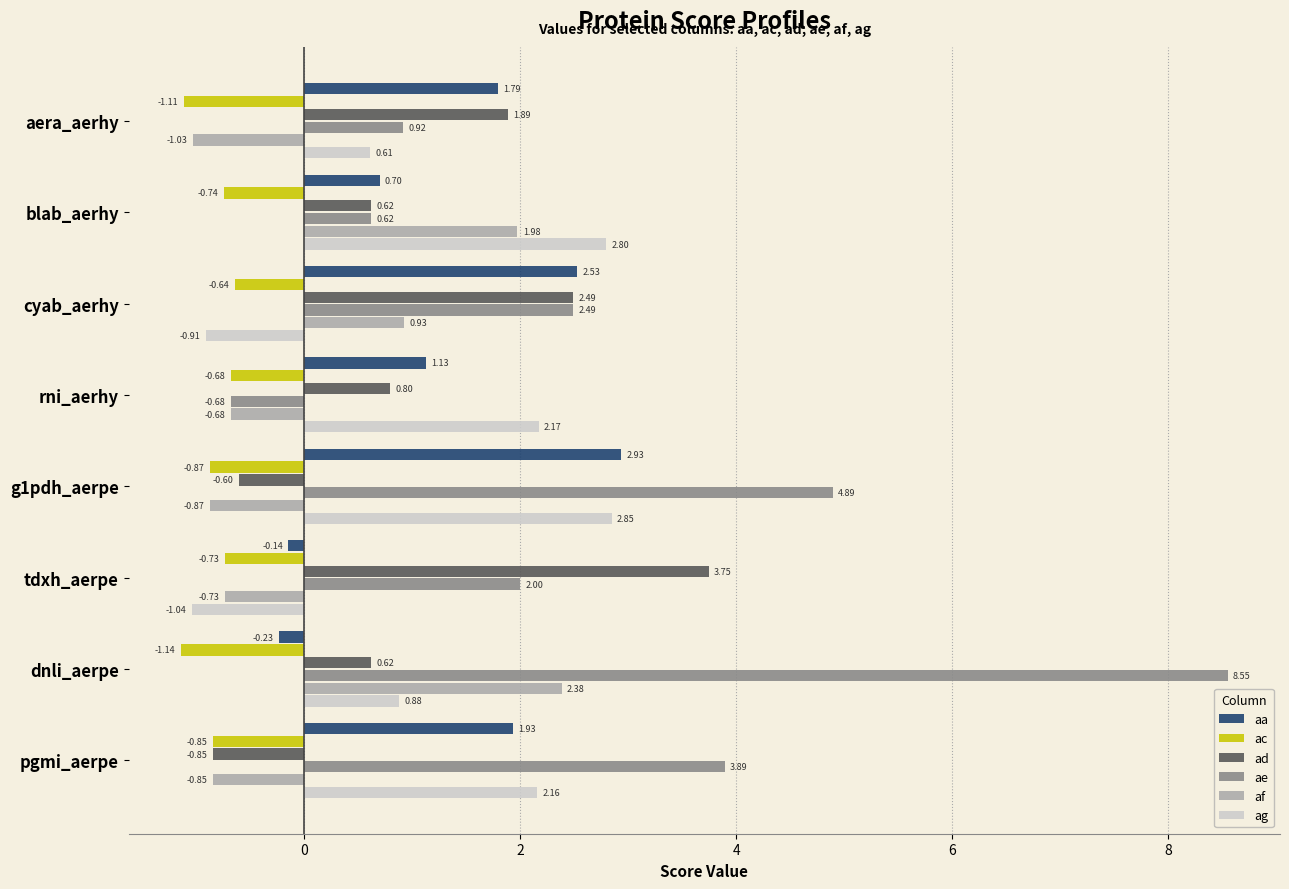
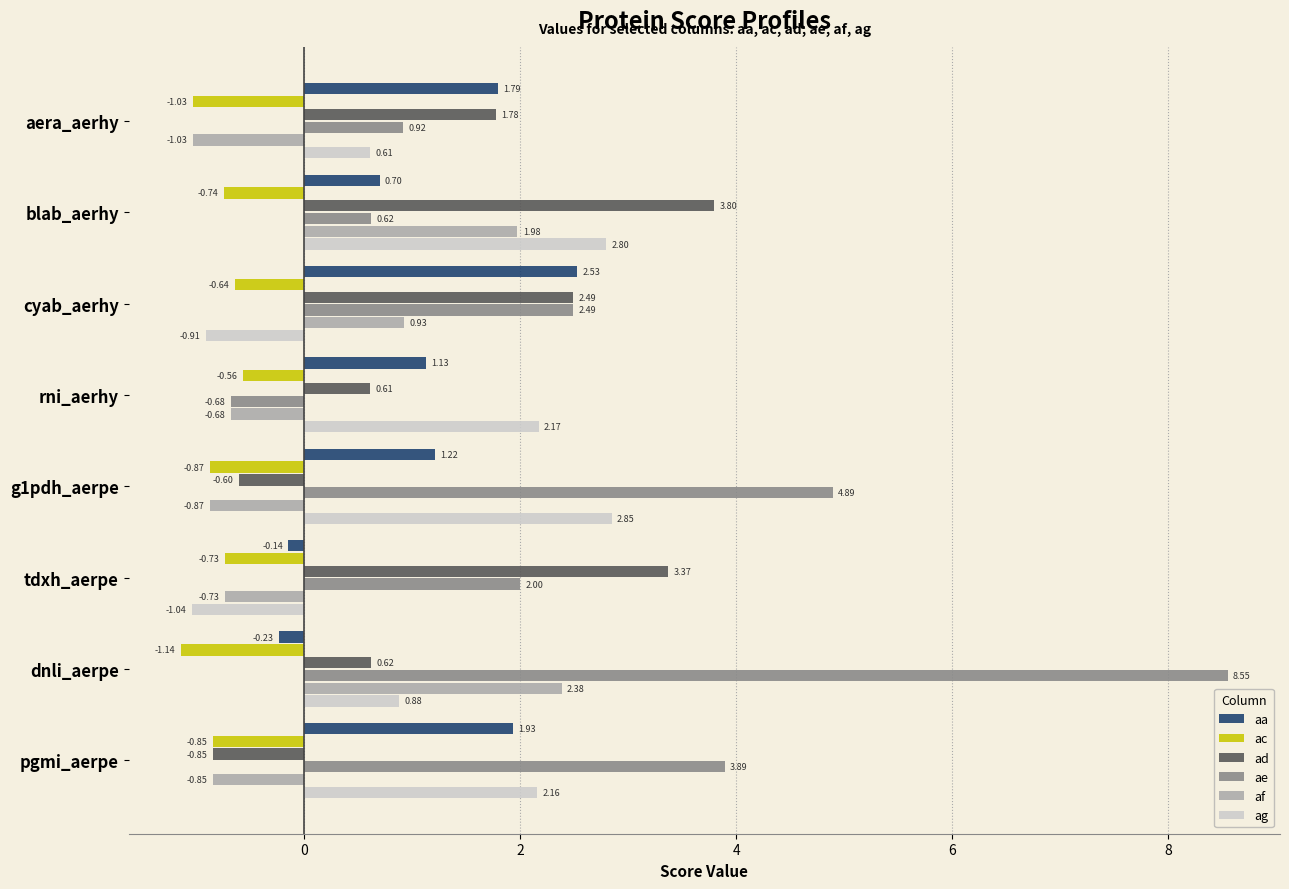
  {
    "aa": {
      "aera_aerhy": 1.79,
      "blab_aerhy": 0.70,
      "cyab_aerhy": 2.53,
      "rni_aerhy": 1.13,
-     "g1pdh_aerpe": 2.93,
+     "g1pdh_aerpe": 1.22,
      "tdxh_aerpe": -0.14,
      "dnli_aerpe": -0.23,
      "pgmi_aerpe": 1.93
    },
    "ac": {
-     "aera_aerhy": -1.11,
+     "aera_aerhy": -1.03,
      "blab_aerhy": -0.74,
      "cyab_aerhy": -0.64,
-     "rni_aerhy": -0.68,
+     "rni_aerhy": -0.56,
      "g1pdh_aerpe": -0.87,
      "tdxh_aerpe": -0.73,
      "dnli_aerpe": -1.14,
      "pgmi_aerpe": -0.85
    },
    "ad": {
-     "aera_aerhy": 1.89,
-     "blab_aerhy": 0.62,
+     "aera_aerhy": 1.78,
+     "blab_aerhy": 3.80,
      "cyab_aerhy": 2.49,
-     "rni_aerhy": 0.80,
+     "rni_aerhy": 0.61,
      "g1pdh_aerpe": -0.60,
-     "tdxh_aerpe": 3.75,
+     "tdxh_aerpe": 3.37,
      "dnli_aerpe": 0.62,
      "pgmi_aerpe": -0.85
    }
  }
